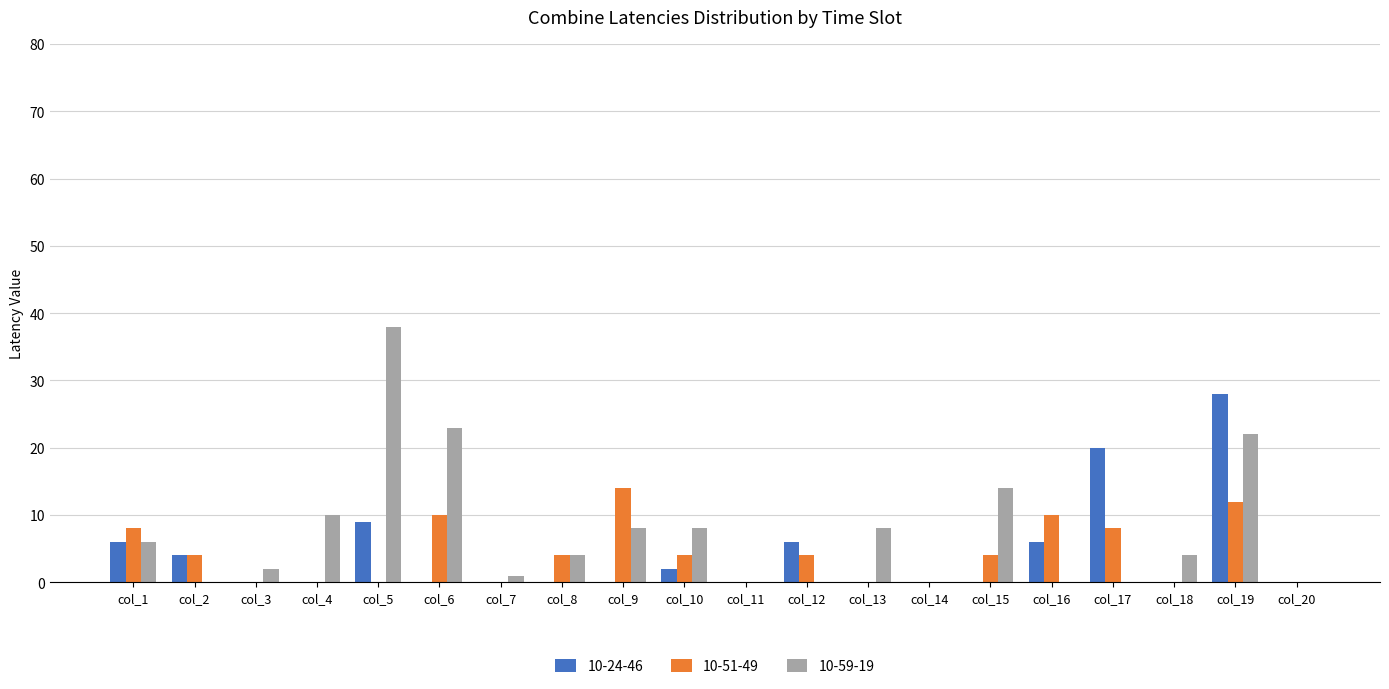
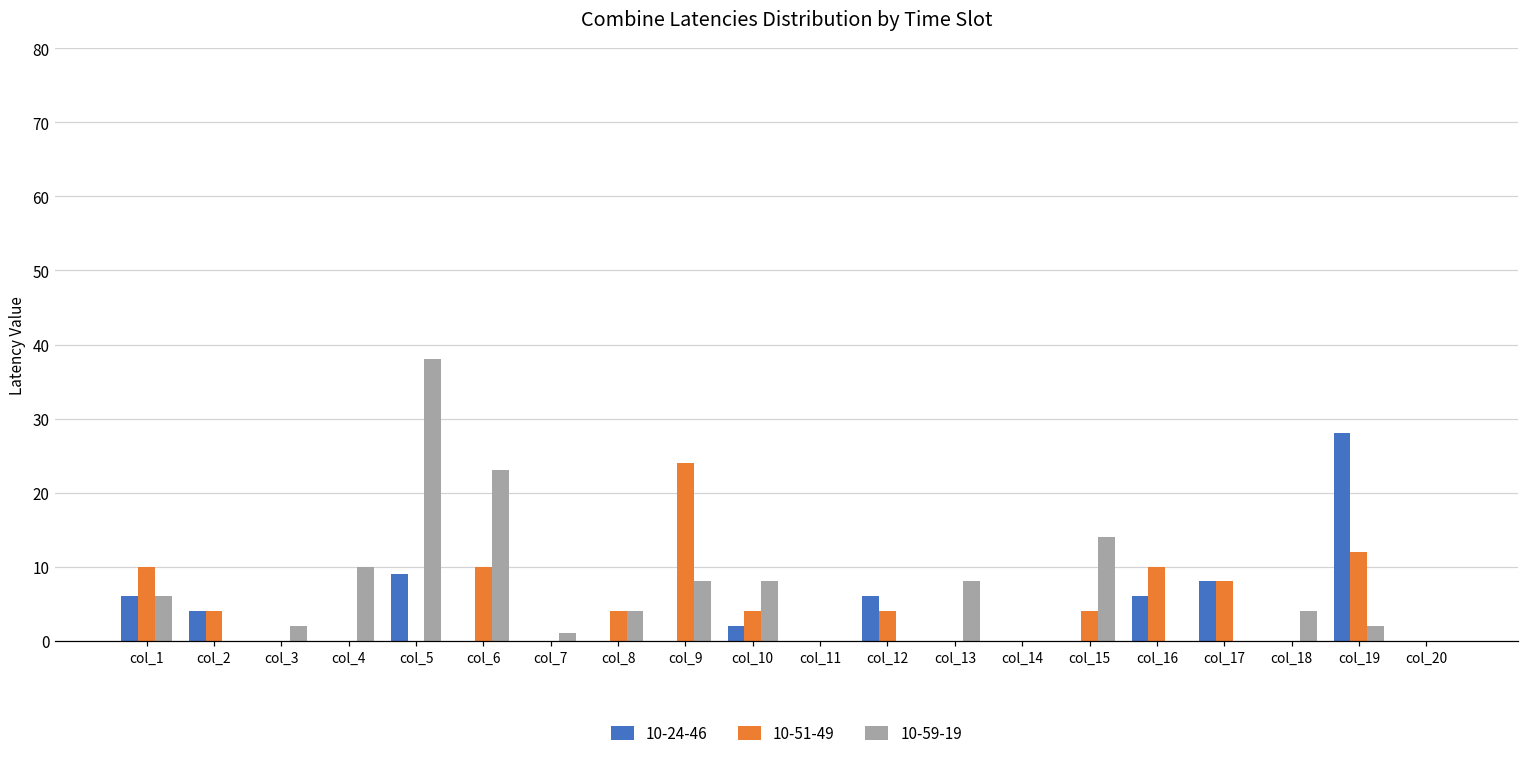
  {
    "10-24-46": {
      "col_1": 6,
      "col_2": 4,
      "col_3": 0,
      "col_4": 0,
      "col_5": 9,
      "col_6": 0,
      "col_7": 0,
      "col_8": 0,
      "col_9": 0,
      "col_10": 2,
      "col_11": 0,
      "col_12": 6,
      "col_13": 0,
      "col_14": 0,
      "col_15": 0,
      "col_16": 6,
-     "col_17": 20,
+     "col_17": 8,
      "col_18": 0,
      "col_19": 28,
      "col_20": 0
    },
    "10-51-49": {
-     "col_1": 8,
+     "col_1": 10,
      "col_2": 4,
      "col_3": 0,
      "col_4": 0,
      "col_5": 0,
      "col_6": 10,
      "col_7": 0,
      "col_8": 4,
-     "col_9": 14,
+     "col_9": 24,
      "col_10": 4,
      "col_11": 0,
      "col_12": 4,
      "col_13": 0,
      "col_14": 0,
      "col_15": 4,
      "col_16": 10,
      "col_17": 8,
      "col_18": 0,
      "col_19": 12,
      "col_20": 0
    },
    "10-59-19": {
      "col_1": 6,
      "col_2": 0,
      "col_3": 2,
      "col_4": 10,
      "col_5": 38,
      "col_6": 23,
      "col_7": 1,
      "col_8": 4,
      "col_9": 8,
      "col_10": 8,
      "col_11": 0,
      "col_12": 0,
      "col_13": 8,
      "col_14": 0,
      "col_15": 14,
      "col_16": 0,
      "col_17": 0,
      "col_18": 4,
-     "col_19": 22,
+     "col_19": 2,
      "col_20": 0
    }
  }
